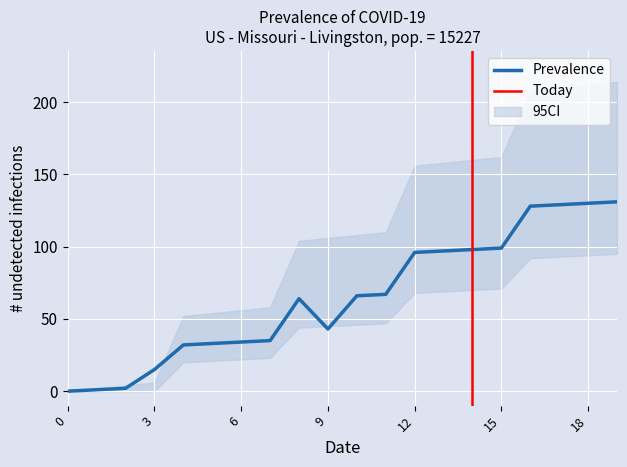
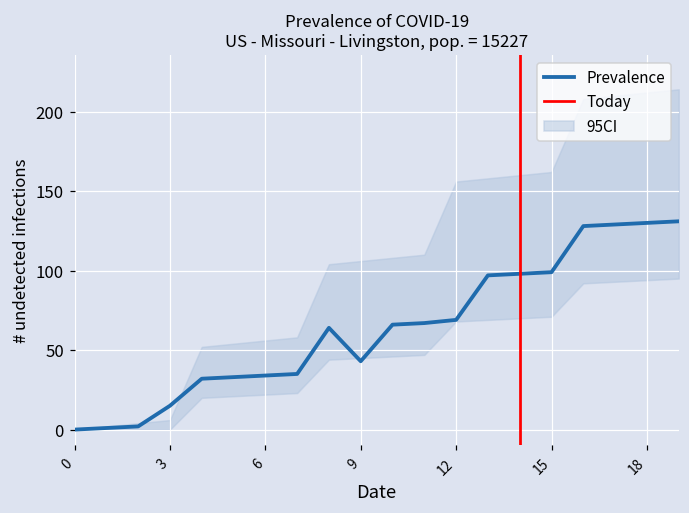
  {
    "Prevalence": {
      "3": 15,
      "6": 34,
      "9": 43,
-     "12": 96,
+     "12": 69,
      "15": 99,
      "18": 130
    }
  }
